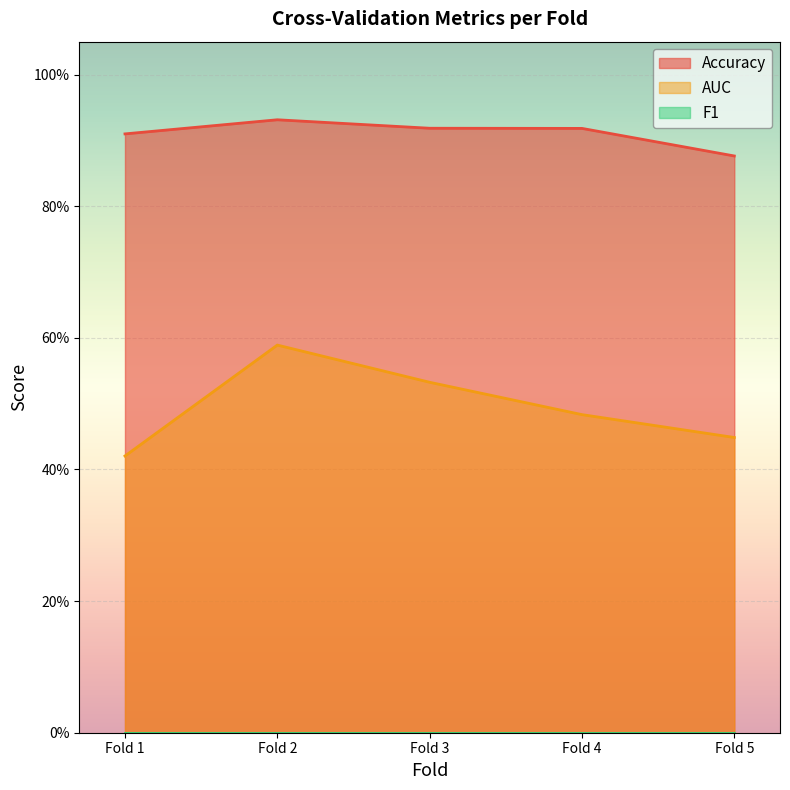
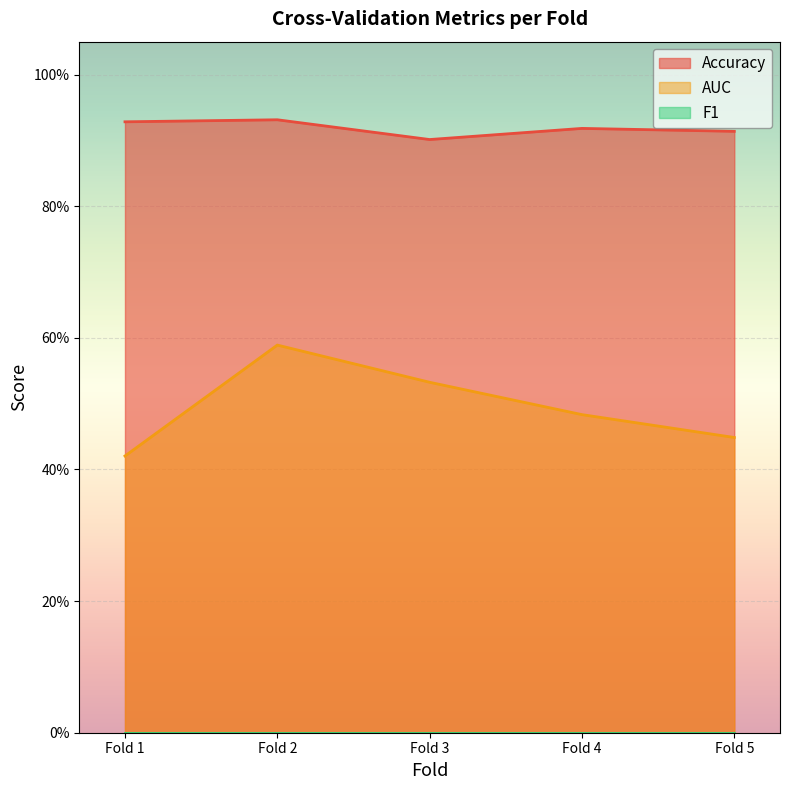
  {
    "Accuracy": {
-     "Fold 1": "91%",
+     "Fold 1": "93%",
      "Fold 2": "93%",
-     "Fold 3": "92%",
+     "Fold 3": "90%",
      "Fold 4": "92%",
-     "Fold 5": "88%"
+     "Fold 5": "91%"
    },
    "AUC": {
      "Fold 1": "42%",
      "Fold 2": "59%",
      "Fold 3": "53%",
      "Fold 4": "48%",
      "Fold 5": "45%"
    },
    "F1": {
      "Fold 1": "0%",
      "Fold 2": "0%",
      "Fold 3": "0%",
      "Fold 4": "0%",
      "Fold 5": "0%"
    }
  }
